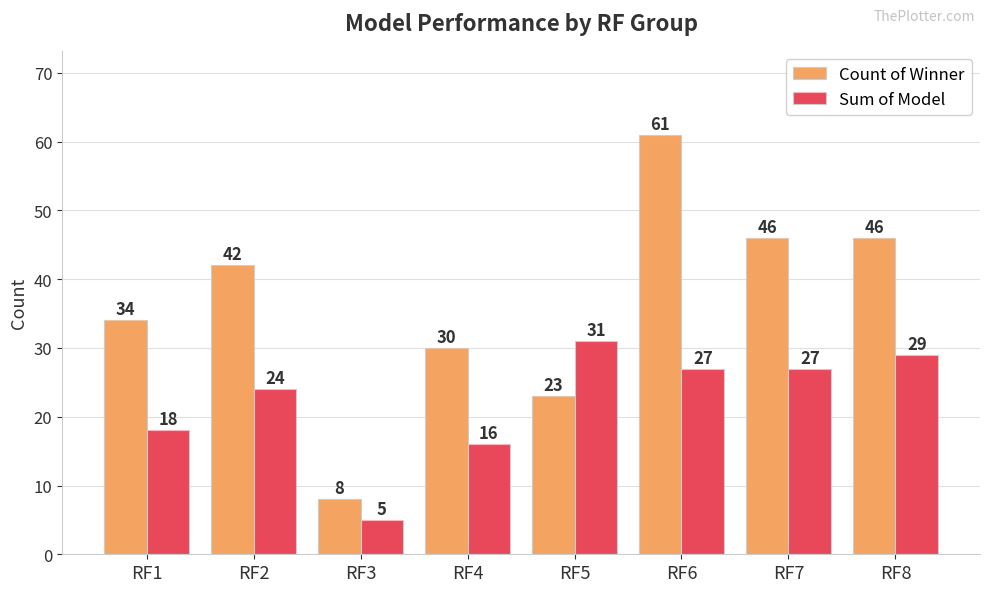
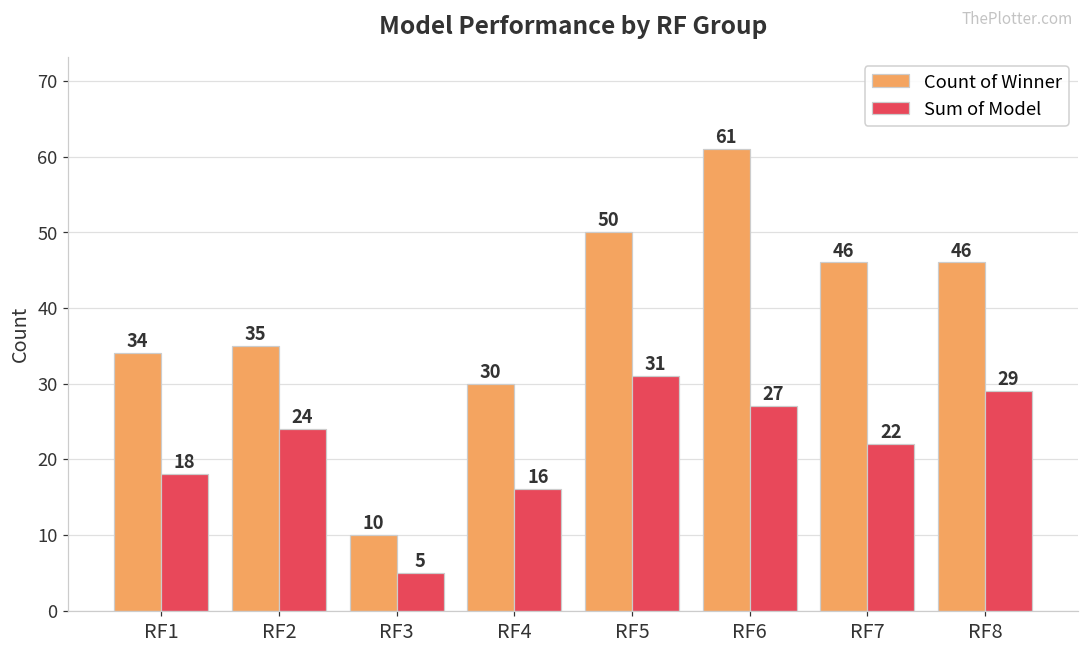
  {
    "Count of Winner": {
      "RF1": 34,
-     "RF2": 42,
-     "RF3": 8,
+     "RF2": 35,
+     "RF3": 10,
      "RF4": 30,
-     "RF5": 23,
+     "RF5": 50,
      "RF6": 61,
      "RF7": 46,
      "RF8": 46
    },
    "Sum of Model": {
      "RF1": 18,
      "RF2": 24,
      "RF3": 5,
      "RF4": 16,
      "RF5": 31,
      "RF6": 27,
-     "RF7": 27,
+     "RF7": 22,
      "RF8": 29
    }
  }
